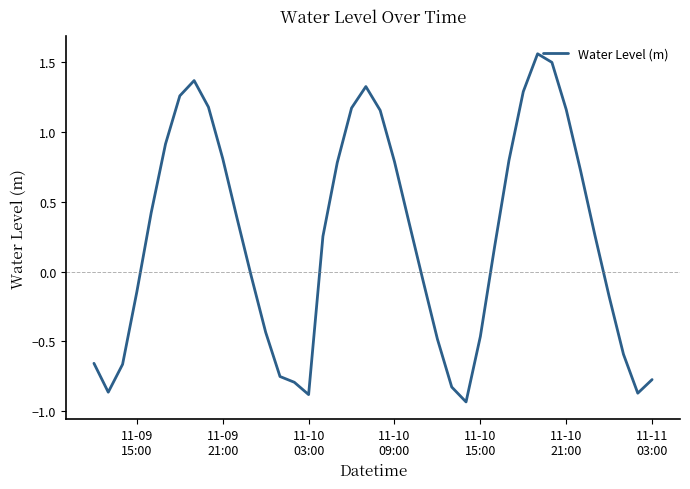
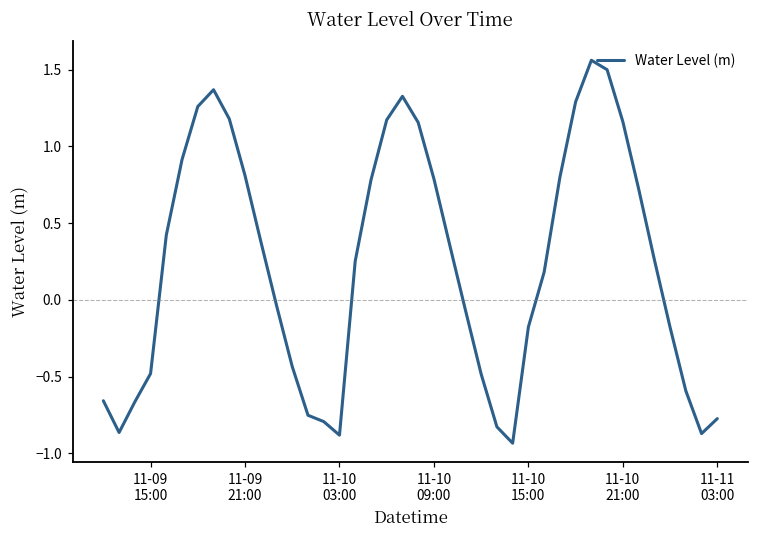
  {
-   "11-09 15:00": -0.14,
+   "11-09 15:00": -0.48,
    "11-09 21:00": 0.81,
    "11-10 03:00": -0.88,
    "11-10 09:00": 0.79,
-   "11-10 15:00": -0.46,
+   "11-10 15:00": -0.18,
    "11-10 21:00": 1.16,
    "11-11 03:00": -0.77
  }
